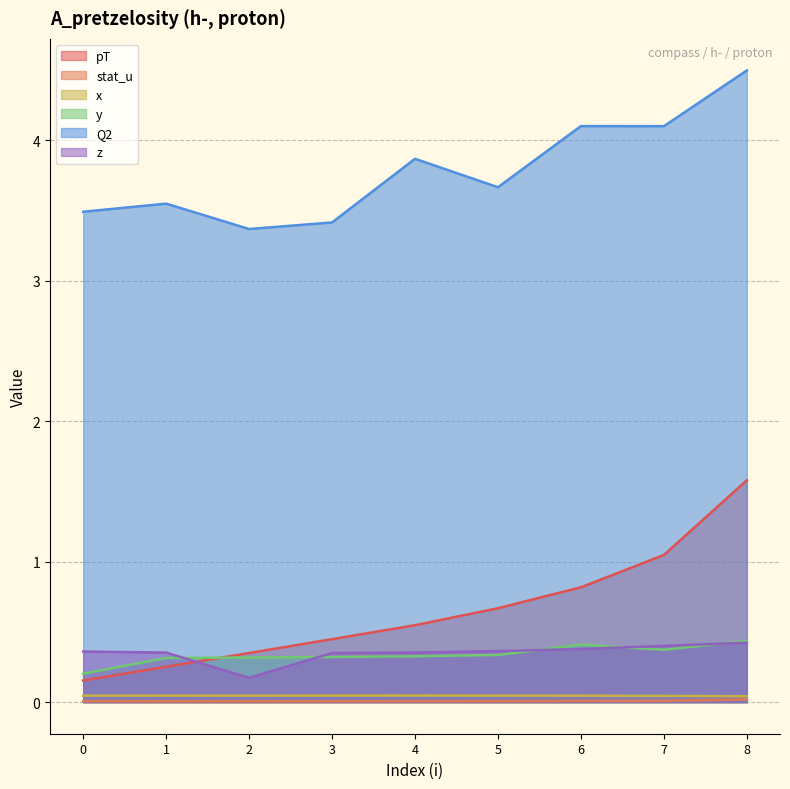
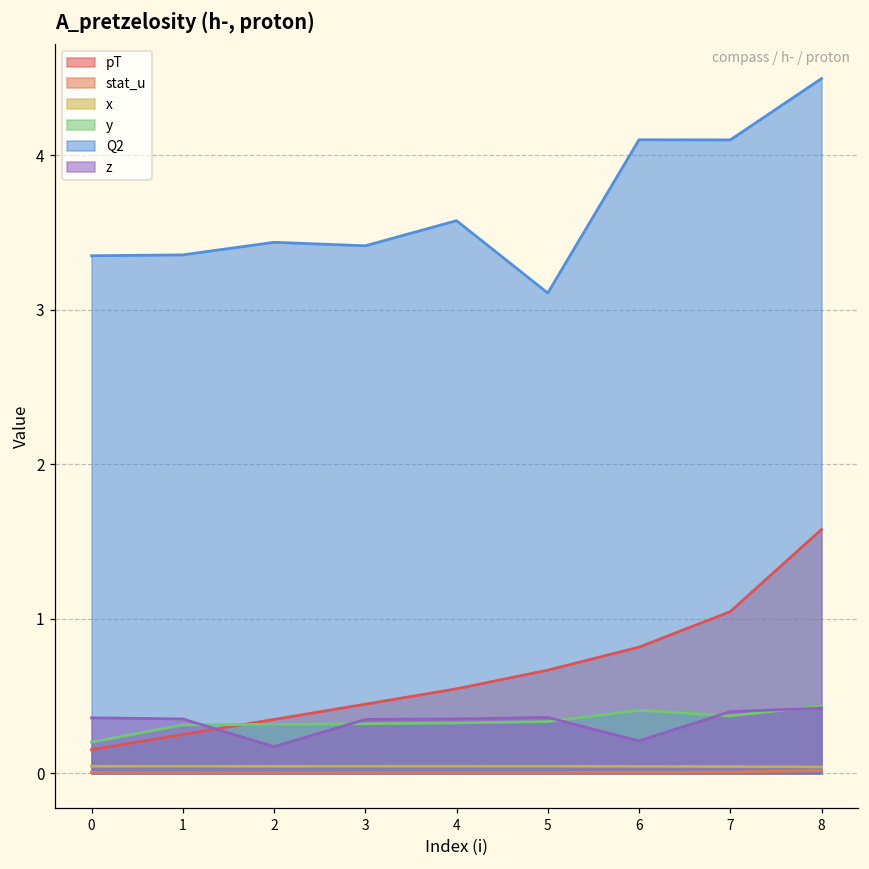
  {
    "y": {
      "0": 0.20,
      "1": 0.31,
      "2": 0.32,
      "3": 0.32,
      "4": 0.33,
      "5": 0.34,
      "6": 0.41,
      "7": 0.37
    },
    "Q2": {
-     "0": 3.49,
-     "1": 3.55,
-     "2": 3.37,
+     "0": 3.35,
+     "1": 3.36,
+     "2": 3.44,
      "3": 3.42,
-     "4": 3.87,
-     "5": 3.67,
+     "4": 3.58,
+     "5": 3.11,
      "6": 4.10,
      "7": 4.10,
      "8": 4.50
    },
    "z": {
      "0": 0.36,
      "1": 0.35,
      "2": 0.17,
      "3": 0.35,
      "4": 0.35,
      "5": 0.36,
-     "6": 0.38,
+     "6": 0.21,
      "7": 0.40
    }
  }
